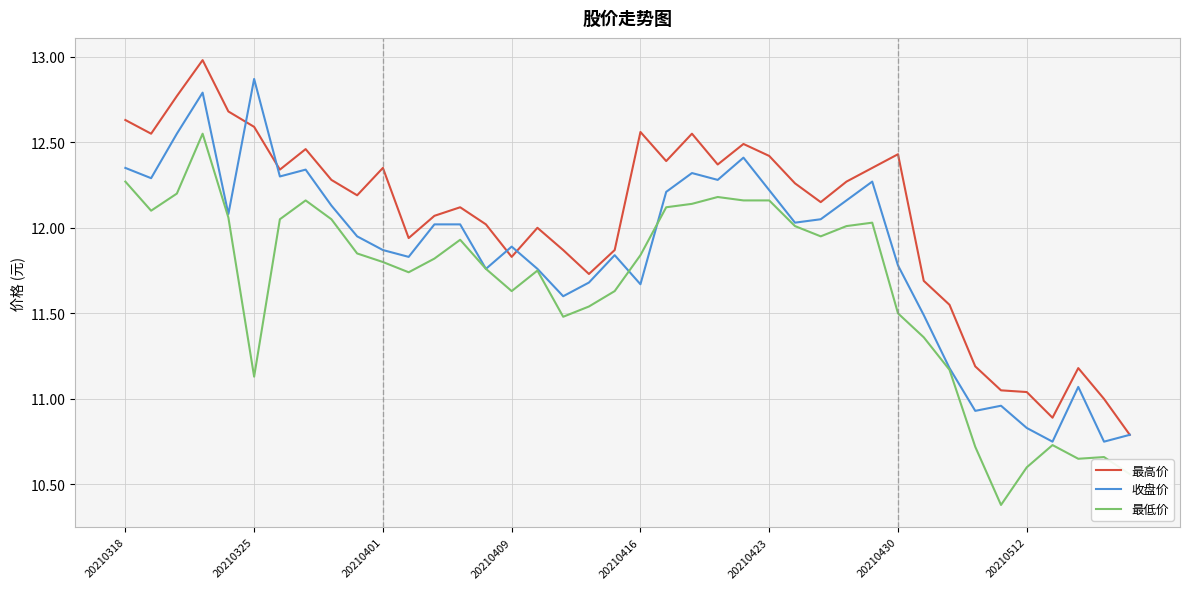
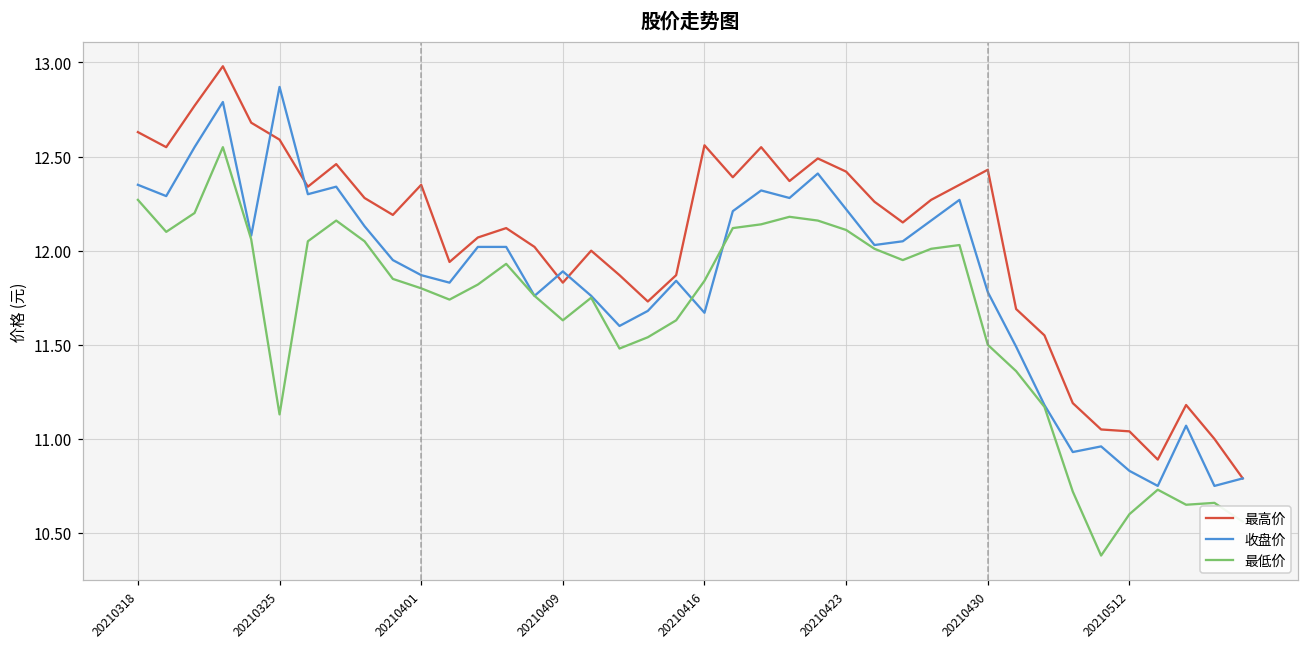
  {
    "最高价": {
      "20210318": 12.63,
      "20210325": 12.59,
      "20210401": 12.35,
      "20210409": 11.83,
      "20210416": 12.56,
      "20210423": 12.42,
      "20210430": 12.43,
      "20210512": 11.04
    },
    "收盘价": {
      "20210318": 12.35,
      "20210325": 12.87,
      "20210401": 11.87,
      "20210409": 11.89,
      "20210416": 11.67,
      "20210423": 12.22,
      "20210430": 11.78,
      "20210512": 10.83
    },
    "最低价": {
      "20210318": 12.27,
      "20210325": 11.13,
      "20210401": 11.80,
      "20210409": 11.63,
      "20210416": 11.84,
-     "20210423": 12.16,
+     "20210423": 12.11,
      "20210430": 11.50,
      "20210512": 10.60
    }
  }
